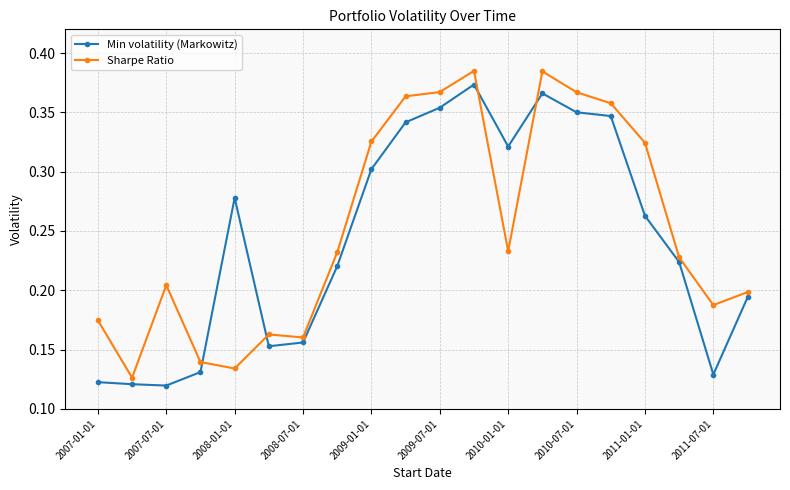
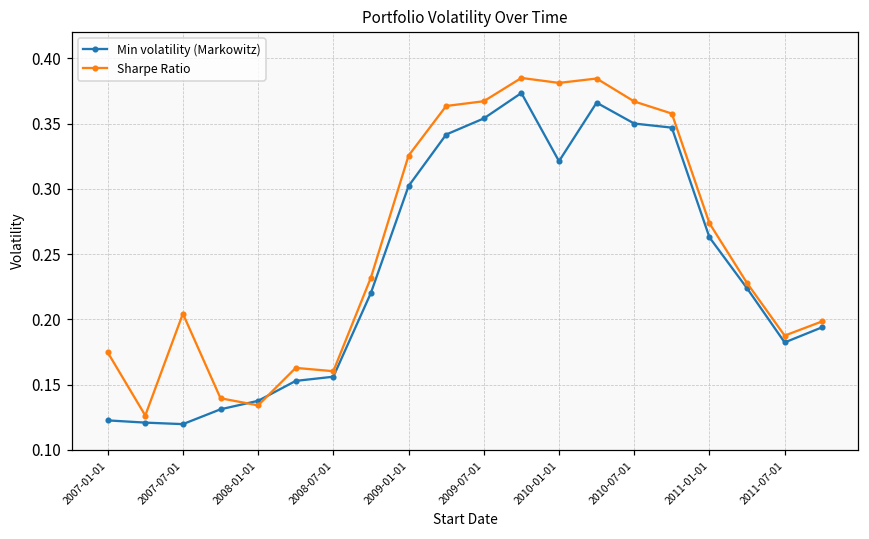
  {
    "Min volatility (Markowitz)": {
      "2007-01-01": 0.123,
      "2007-07-01": 0.120,
-     "2008-01-01": 0.278,
+     "2008-01-01": 0.138,
      "2008-07-01": 0.156,
      "2009-01-01": 0.302,
      "2009-07-01": 0.354,
      "2010-01-01": 0.321,
      "2010-07-01": 0.350,
      "2011-01-01": 0.263,
-     "2011-07-01": 0.129
+     "2011-07-01": 0.182
    },
    "Sharpe Ratio": {
      "2007-01-01": 0.175,
      "2007-07-01": 0.204,
      "2008-01-01": 0.134,
      "2008-07-01": 0.160,
      "2009-01-01": 0.325,
      "2009-07-01": 0.367,
-     "2010-01-01": 0.233,
+     "2010-01-01": 0.381,
      "2010-07-01": 0.367,
-     "2011-01-01": 0.324,
+     "2011-01-01": 0.274,
      "2011-07-01": 0.187
    }
  }
